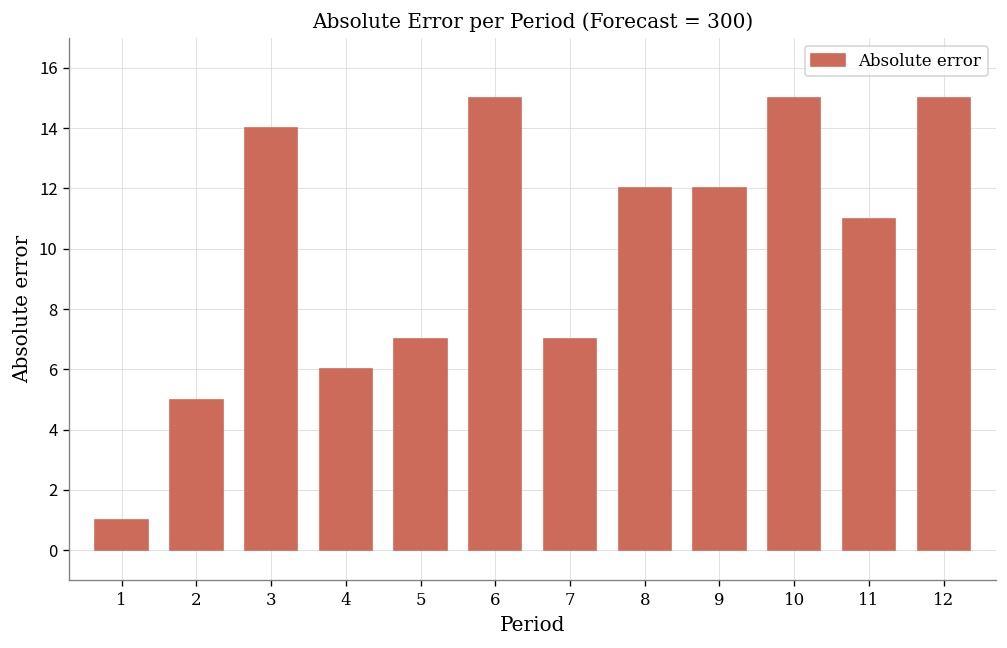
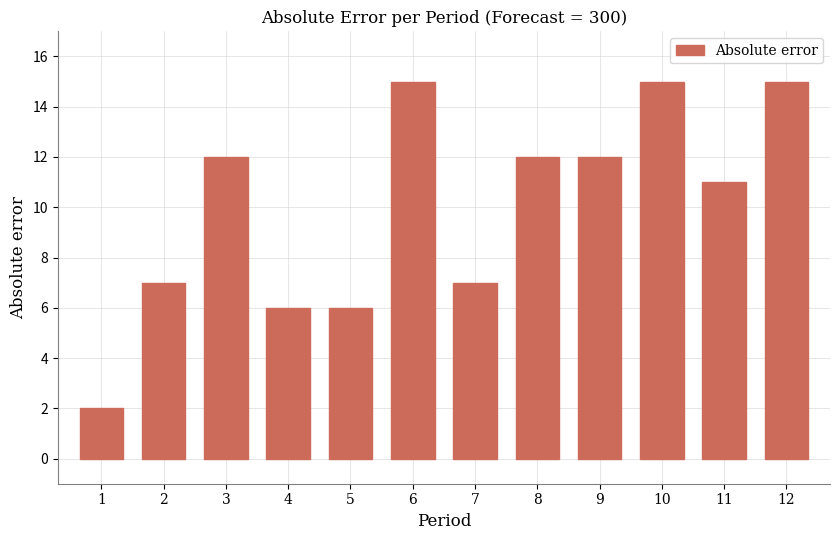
  {
-   "1": 1,
-   "2": 5,
-   "3": 14,
+   "1": 2,
+   "2": 7,
+   "3": 12,
    "4": 6,
-   "5": 7,
+   "5": 6,
    "6": 15,
    "7": 7,
    "8": 12,
    "9": 12,
    "10": 15,
    "11": 11,
    "12": 15
  }
